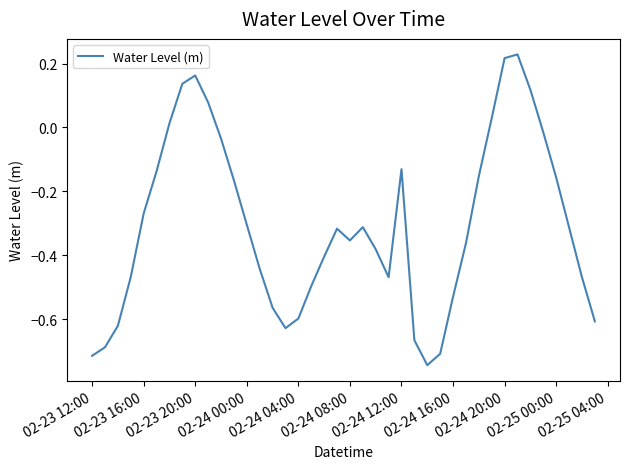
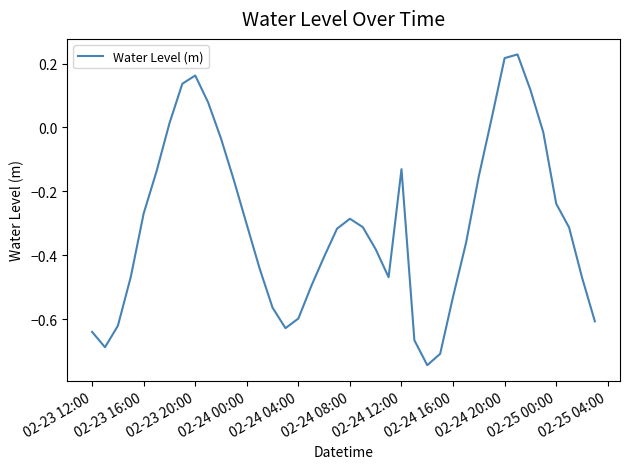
  {
-   "02-23 12:00": -0.71,
+   "02-23 12:00": -0.64,
    "02-23 16:00": -0.27,
    "02-23 20:00": 0.16,
    "02-24 00:00": -0.30,
    "02-24 04:00": -0.60,
-   "02-24 08:00": -0.35,
+   "02-24 08:00": -0.29,
    "02-24 12:00": -0.13,
    "02-24 16:00": -0.53,
    "02-24 20:00": 0.22,
-   "02-25 00:00": -0.16
+   "02-25 00:00": -0.24
  }
